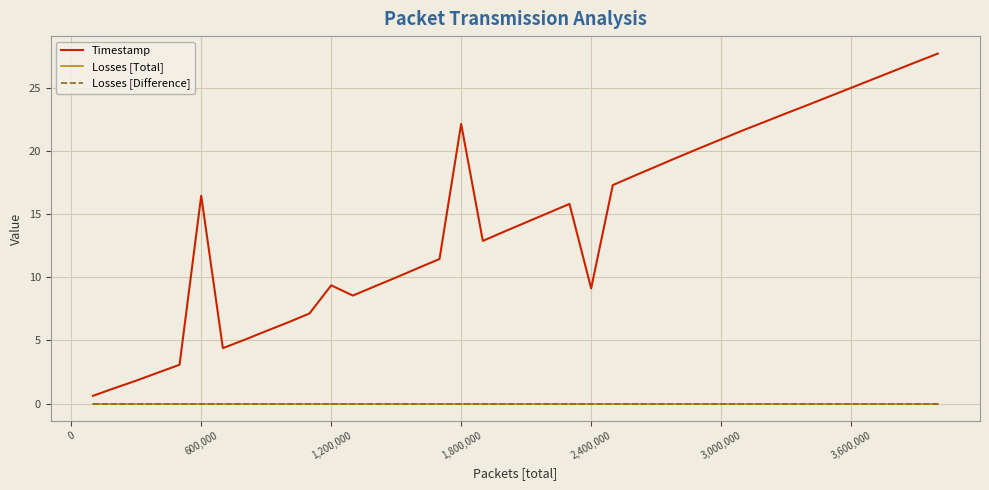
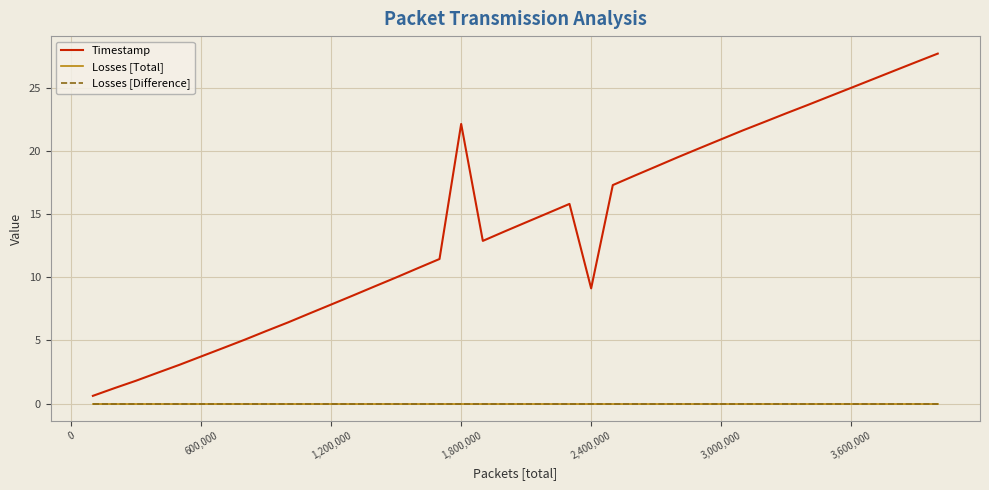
  {
    "Timestamp": {
-     "600,000": 16.5,
-     "1,200,000": 9.4,
+     "600,000": 3.7,
+     "1,200,000": 7.8,
      "1,800,000": 22.2,
      "2,400,000": 9.1,
      "3,000,000": 20.9,
      "3,600,000": 25.0
    },
    "Losses [Difference]": {
      "600,000": 0.0,
      "1,200,000": 0.0,
      "1,800,000": 0.0,
      "2,400,000": 0.0,
      "3,000,000": 0.0,
      "3,600,000": 0.0
    }
  }
